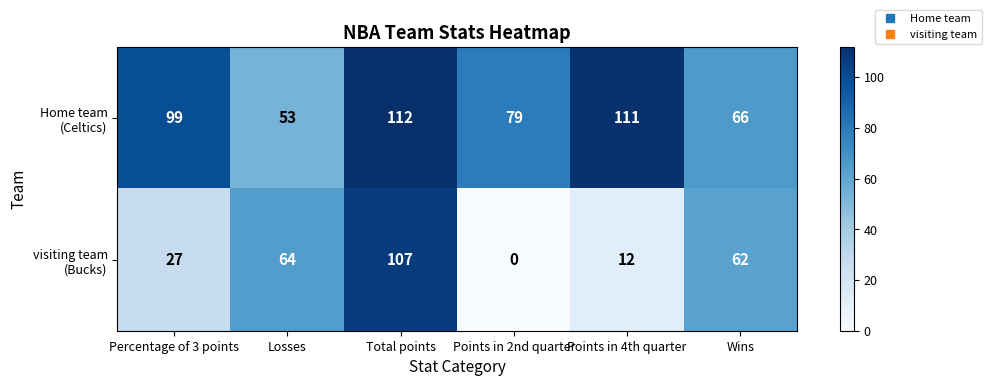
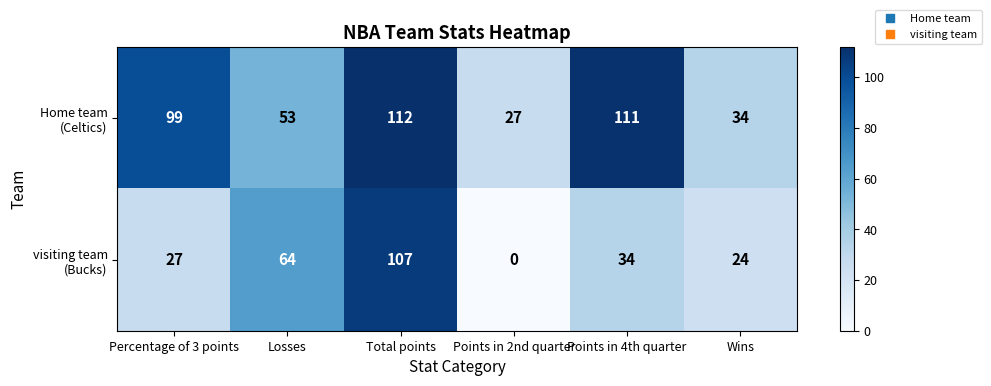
  {
    "Home team (Celtics)": {
      "Percentage of 3 points": 99,
      "Losses": 53,
      "Total points": 112,
-     "Points in 2nd quarter": 79,
+     "Points in 2nd quarter": 27,
      "Points in 4th quarter": 111,
-     "Wins": 66
+     "Wins": 34
    },
    "visiting team (Bucks)": {
      "Percentage of 3 points": 27,
      "Losses": 64,
      "Total points": 107,
      "Points in 2nd quarter": 0,
-     "Points in 4th quarter": 12,
-     "Wins": 62
+     "Points in 4th quarter": 34,
+     "Wins": 24
    }
  }
